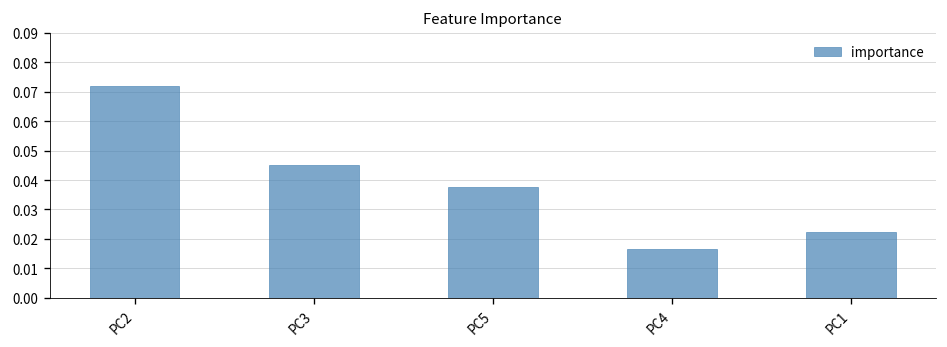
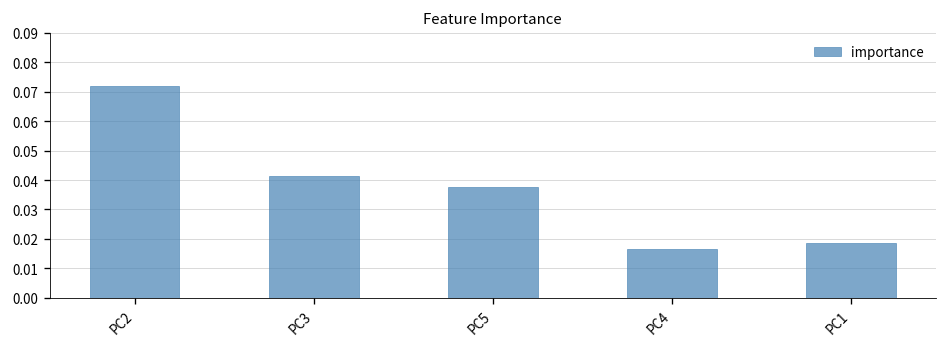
  {
    "PC2": 0.072,
-   "PC3": 0.045,
+   "PC3": 0.042,
    "PC5": 0.038,
    "PC4": 0.017,
-   "PC1": 0.022
+   "PC1": 0.019
  }
